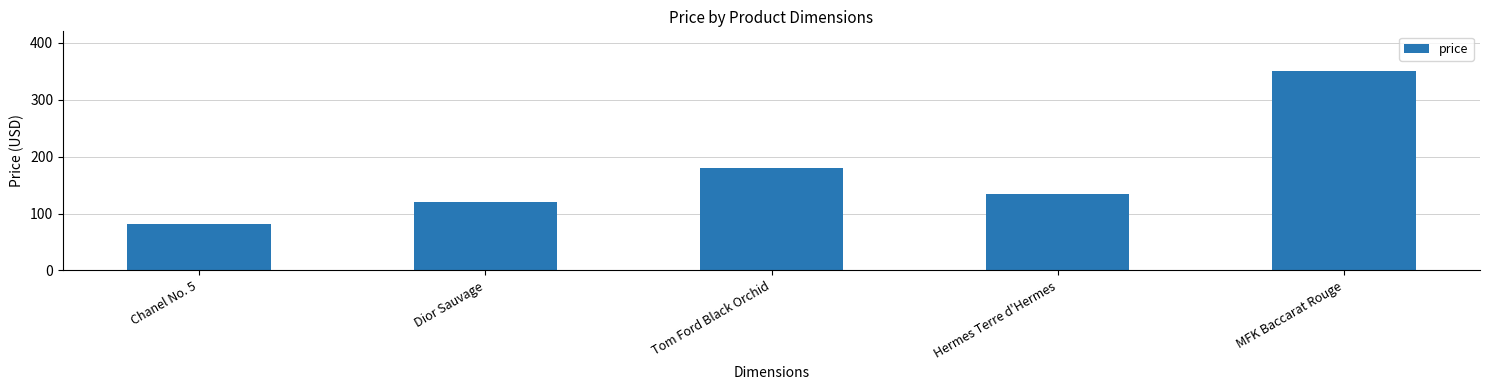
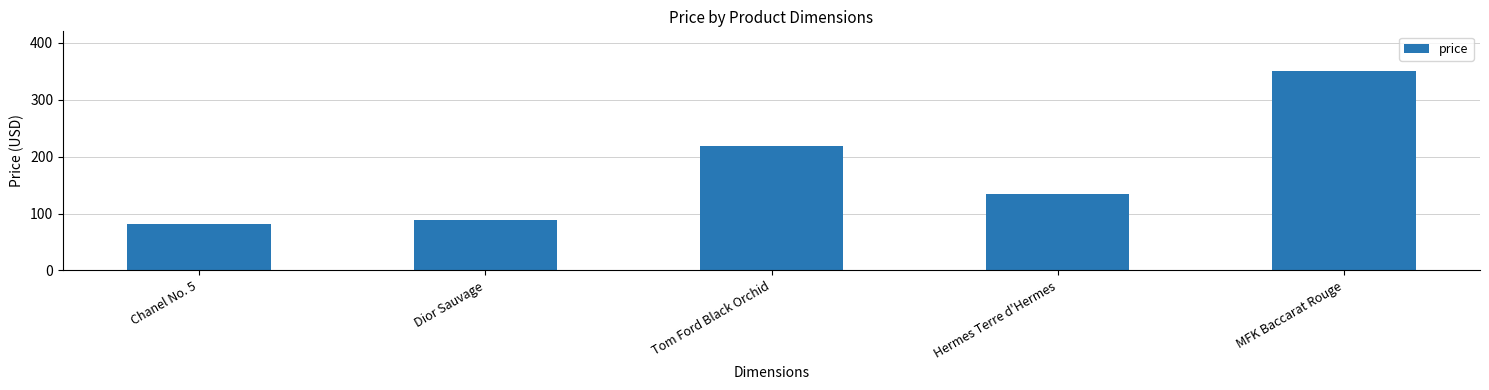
  {
    "Chanel No. 5": 80,
-   "Dior Sauvage": 120,
-   "Tom Ford Black Orchid": 180,
+   "Dior Sauvage": 90,
+   "Tom Ford Black Orchid": 220,
    "Hermes Terre d'Hermes": 140,
    "MFK Baccarat Rouge": 350
  }
